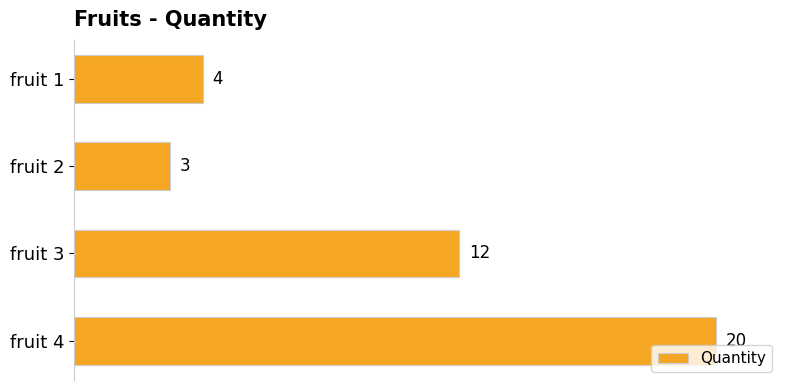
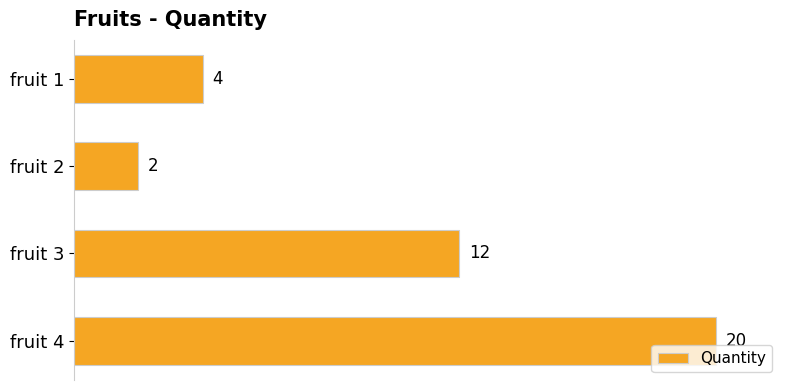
  {
    "fruit 1": 4,
-   "fruit 2": 3,
+   "fruit 2": 2,
    "fruit 3": 12
  }
